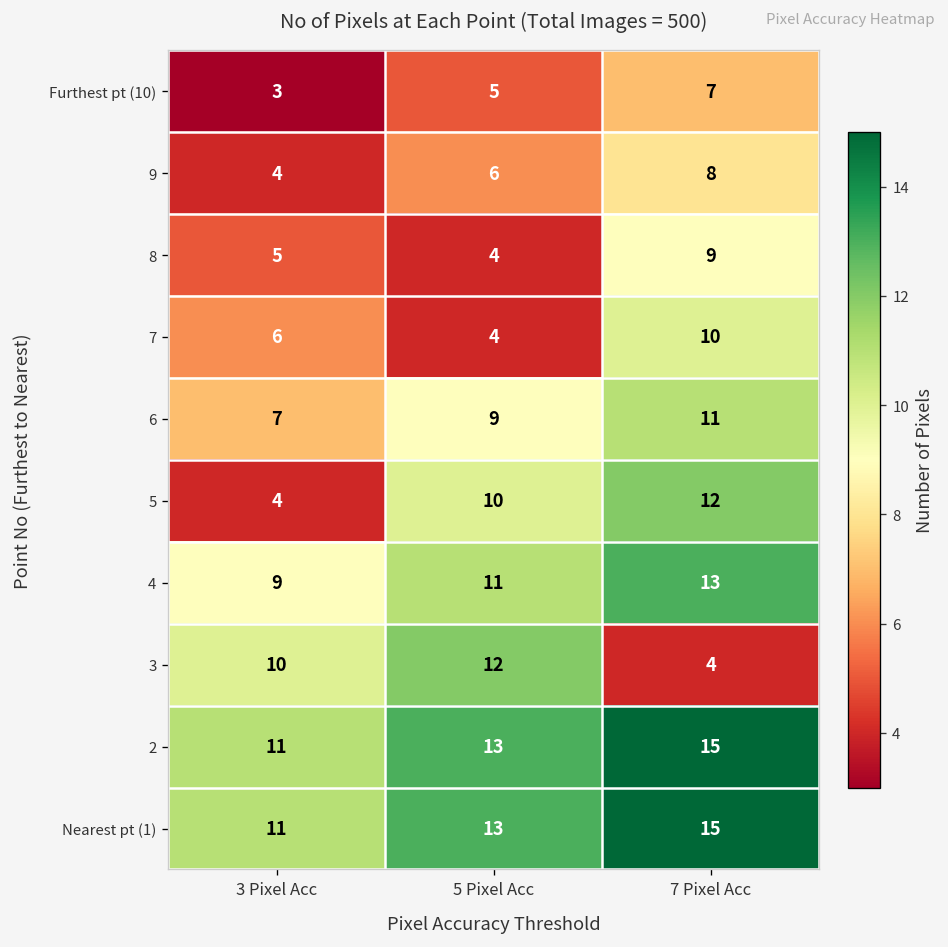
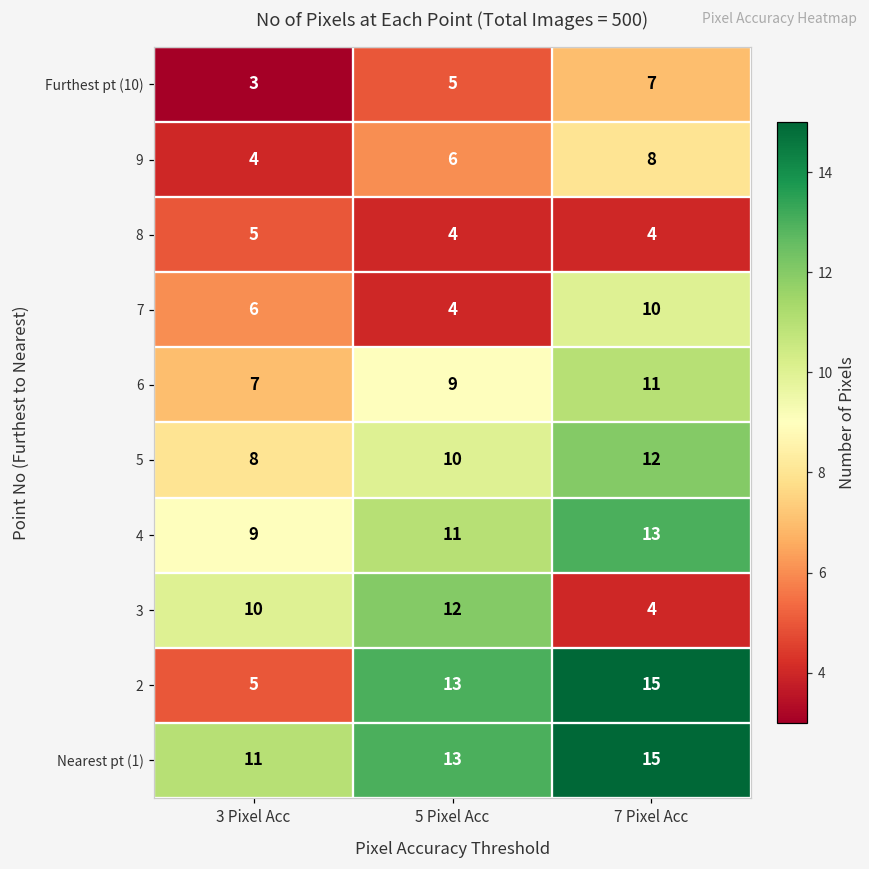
  {
    "Furthest pt (10)": {
      "3 Pixel Acc": 3,
      "5 Pixel Acc": 5,
      "7 Pixel Acc": 7
    },
    "9": {
      "3 Pixel Acc": 4,
      "5 Pixel Acc": 6,
      "7 Pixel Acc": 8
    },
    "8": {
      "3 Pixel Acc": 5,
      "5 Pixel Acc": 4,
-     "7 Pixel Acc": 9
+     "7 Pixel Acc": 4
    },
    "7": {
      "3 Pixel Acc": 6,
      "5 Pixel Acc": 4,
      "7 Pixel Acc": 10
    },
    "6": {
      "3 Pixel Acc": 7,
      "5 Pixel Acc": 9,
      "7 Pixel Acc": 11
    },
    "5": {
-     "3 Pixel Acc": 4,
+     "3 Pixel Acc": 8,
      "5 Pixel Acc": 10,
      "7 Pixel Acc": 12
    },
    "4": {
      "3 Pixel Acc": 9,
      "5 Pixel Acc": 11,
      "7 Pixel Acc": 13
    },
    "3": {
      "3 Pixel Acc": 10,
      "5 Pixel Acc": 12,
      "7 Pixel Acc": 4
    },
    "2": {
-     "3 Pixel Acc": 11,
+     "3 Pixel Acc": 5,
      "5 Pixel Acc": 13,
      "7 Pixel Acc": 15
    },
    "Nearest pt (1)": {
      "3 Pixel Acc": 11,
      "5 Pixel Acc": 13,
      "7 Pixel Acc": 15
    }
  }
